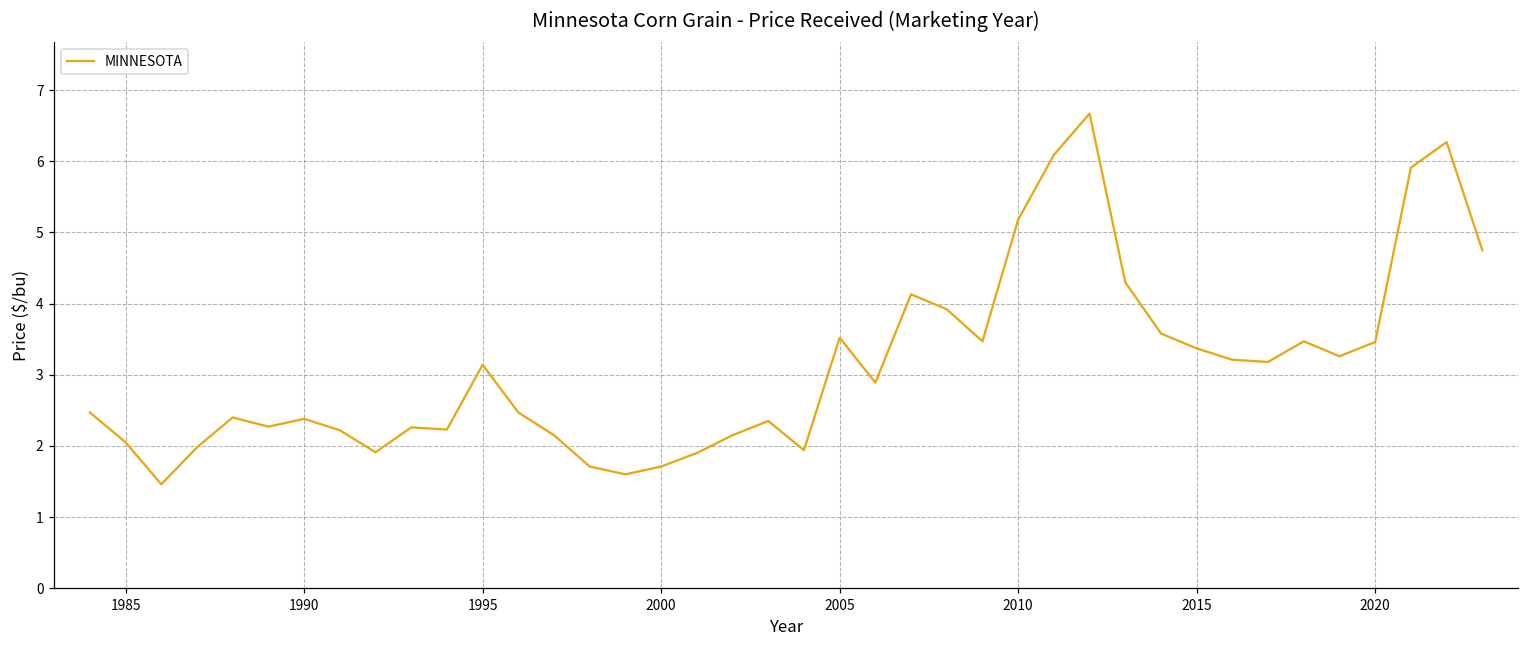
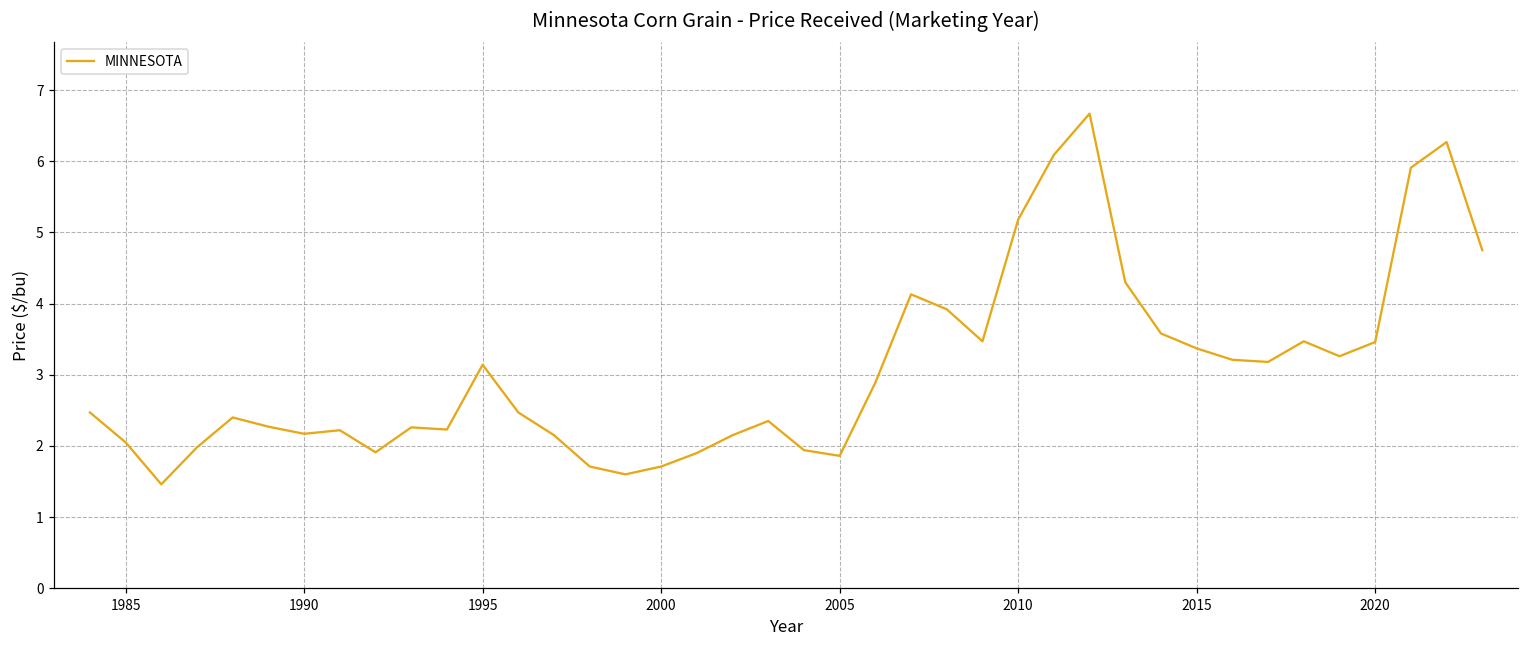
  {
    "1985": 2.1,
-   "1990": 2.4,
+   "1990": 2.2,
    "1995": 3.1,
    "2000": 1.7,
-   "2005": 3.5,
+   "2005": 1.9,
    "2010": 5.2,
    "2015": 3.4,
    "2020": 3.5
  }
